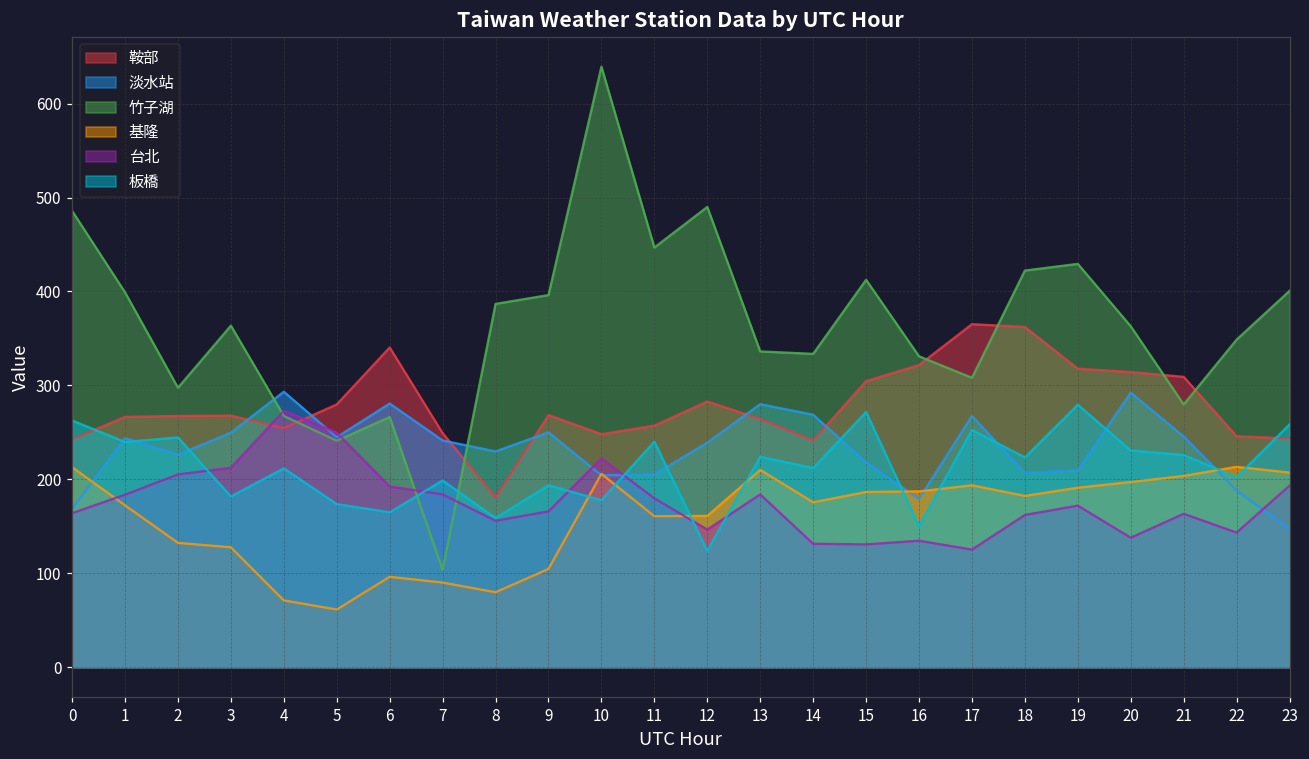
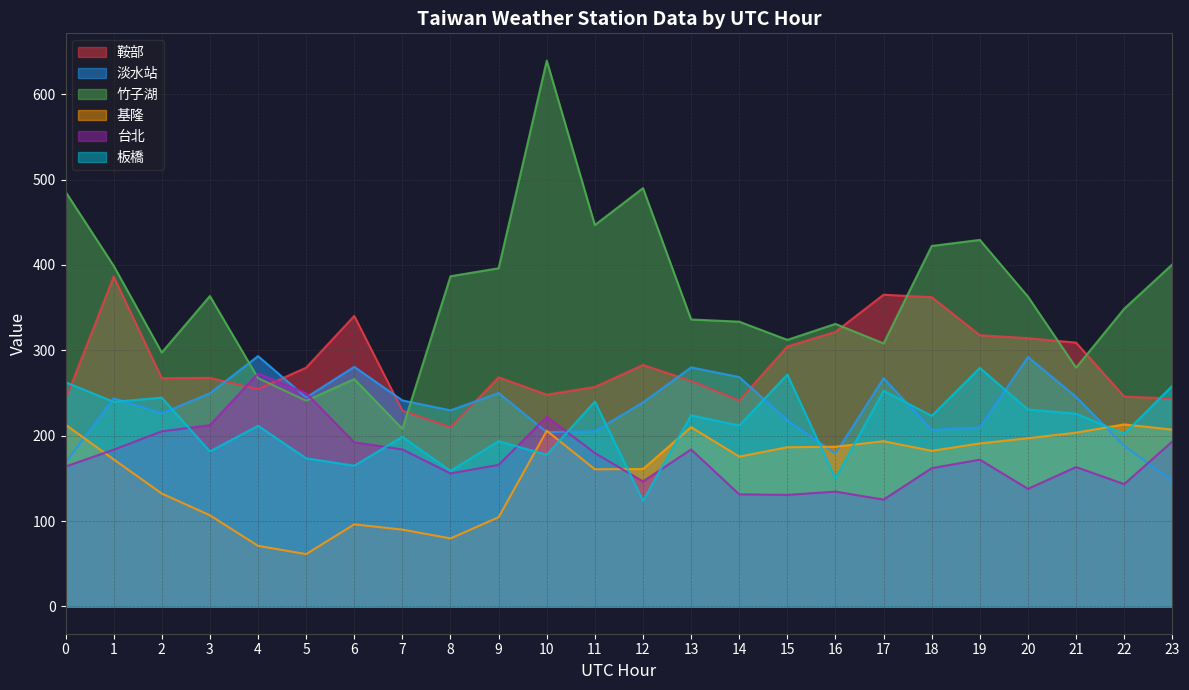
  {
    "鞍部": {
      "0": 240,
-     "1": 270,
+     "1": 390,
      "2": 270,
      "3": 270,
      "4": 250,
      "5": 280,
      "6": 340,
-     "7": 250,
-     "8": 180,
+     "7": 230,
+     "8": 210,
      "9": 270,
      "10": 250,
      "11": 260,
      "12": 280,
      "13": 260,
      "14": 240,
      "15": 300,
      "16": 320,
      "17": 370,
      "18": 360,
      "19": 320,
      "20": 310,
      "21": 310,
      "22": 250,
      "23": 240
    },
    "竹子湖": {
      "0": 490,
      "1": 400,
      "2": 300,
      "3": 360,
      "4": 270,
      "5": 240,
      "6": 270,
-     "7": 100,
+     "7": 210,
      "8": 390,
      "9": 400,
      "10": 640,
      "11": 450,
      "12": 490,
      "13": 340,
      "14": 330,
-     "15": 410,
+     "15": 310,
      "16": 330,
      "17": 310,
      "18": 420,
      "19": 430,
      "20": 360,
      "21": 280,
      "22": 350,
      "23": 400
    },
    "基隆": {
      "0": 210,
      "1": 170,
      "2": 130,
-     "3": 130,
+     "3": 110,
      "4": 70,
      "5": 60,
      "6": 100,
      "7": 90,
      "8": 80,
      "9": 100,
      "11": 160,
      "12": 160,
      "13": 210,
      "14": 180,
      "15": 190,
      "16": 190,
      "17": 190,
      "18": 180,
      "19": 190,
      "20": 200,
      "21": 200,
      "22": 210,
      "23": 210
    },
    "台北": {
      "0": 160,
      "1": 180,
      "2": 210,
      "3": 210,
      "4": 270,
      "5": 250,
      "6": 190,
      "7": 180,
      "9": 170,
      "10": 220,
      "11": 180,
      "12": 150,
      "13": 180,
      "14": 130,
      "15": 130,
      "16": 130,
      "17": 130,
      "18": 160,
      "19": 170,
      "20": 140,
      "21": 160,
      "22": 140,
      "23": 190
    }
  }
